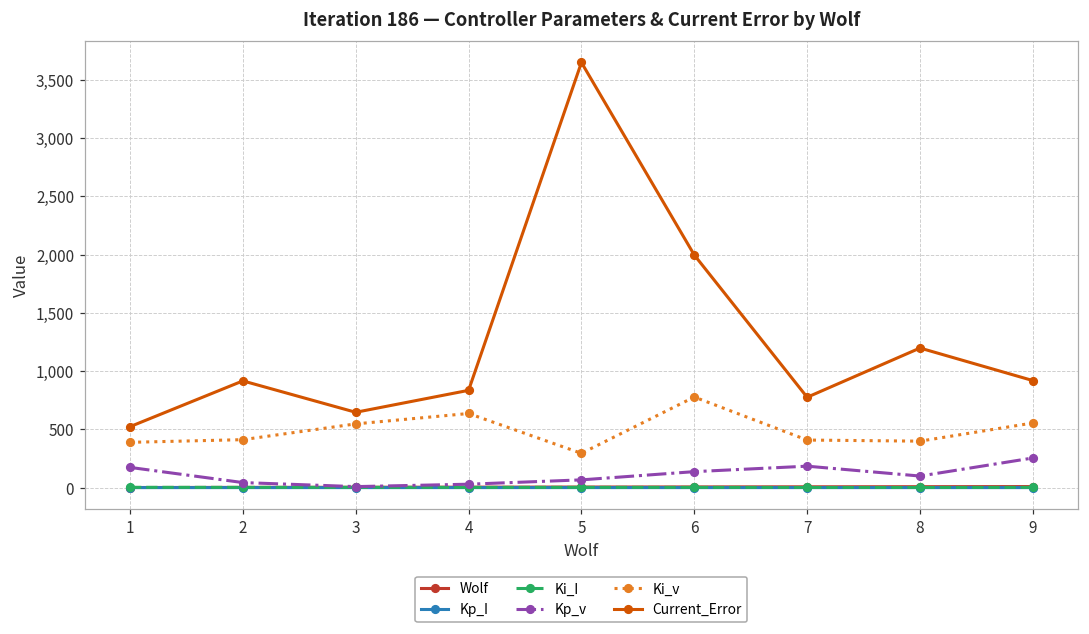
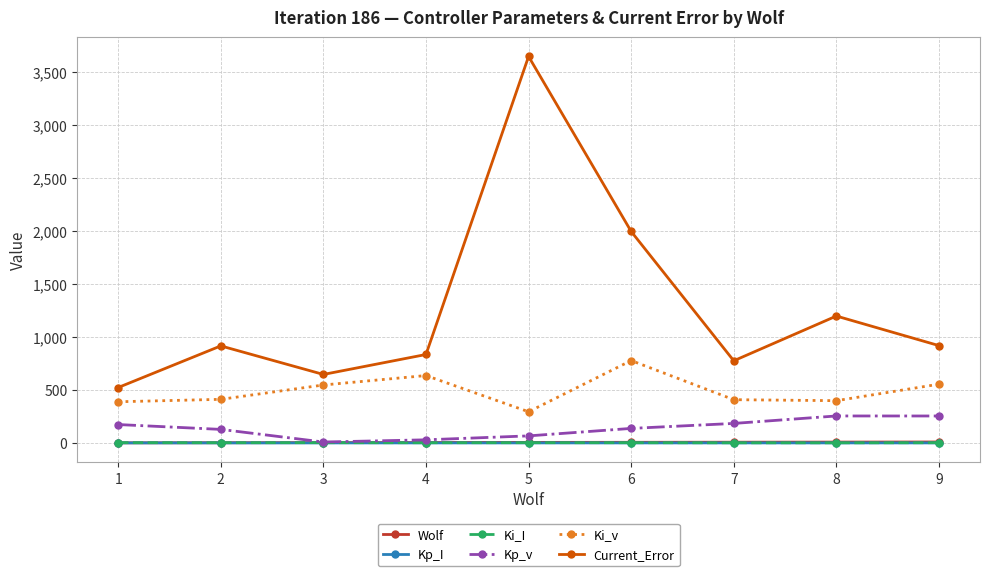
  {
    "Kp_v": {
      "1": 170,
-     "2": 40,
+     "2": 130,
      "4": 30,
      "5": 70,
      "6": 140,
      "7": 180,
-     "8": 100,
+     "8": 250,
      "9": 250
    }
  }
